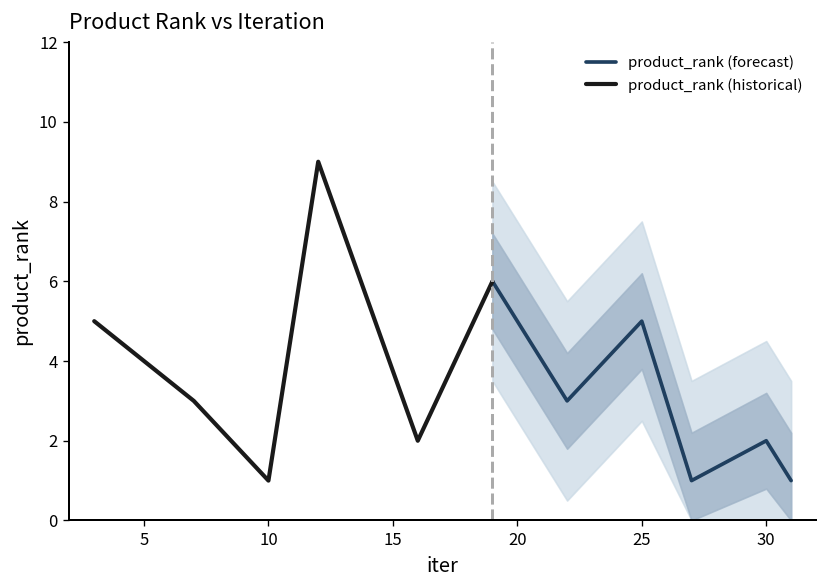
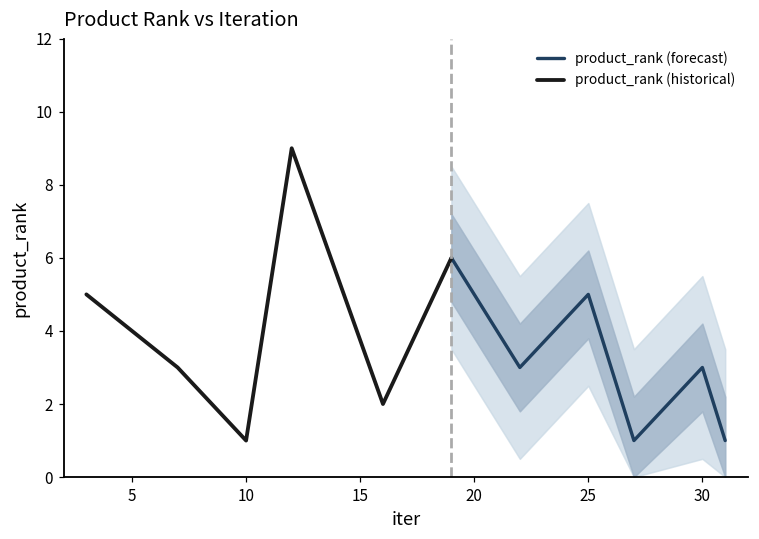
  {
    "product_rank (forecast)": {
      "25": 5,
-     "30": 2
+     "30": 3
    },
    "product_rank (historical)": {
      "10": 1
    }
  }
